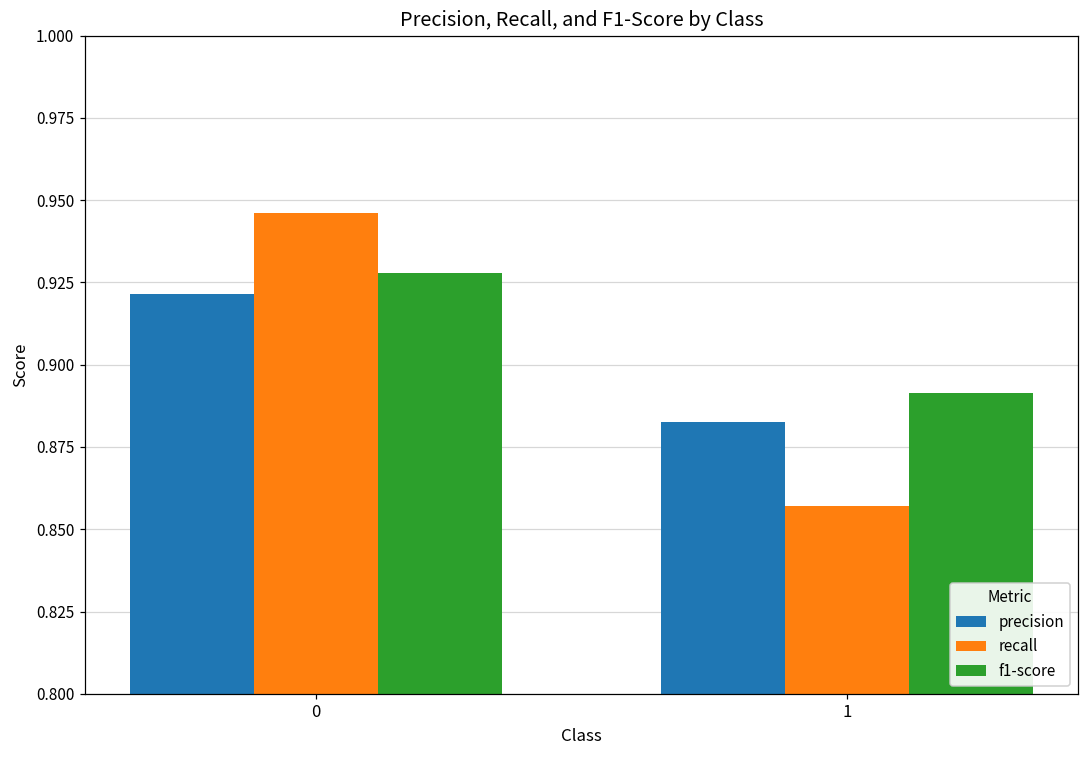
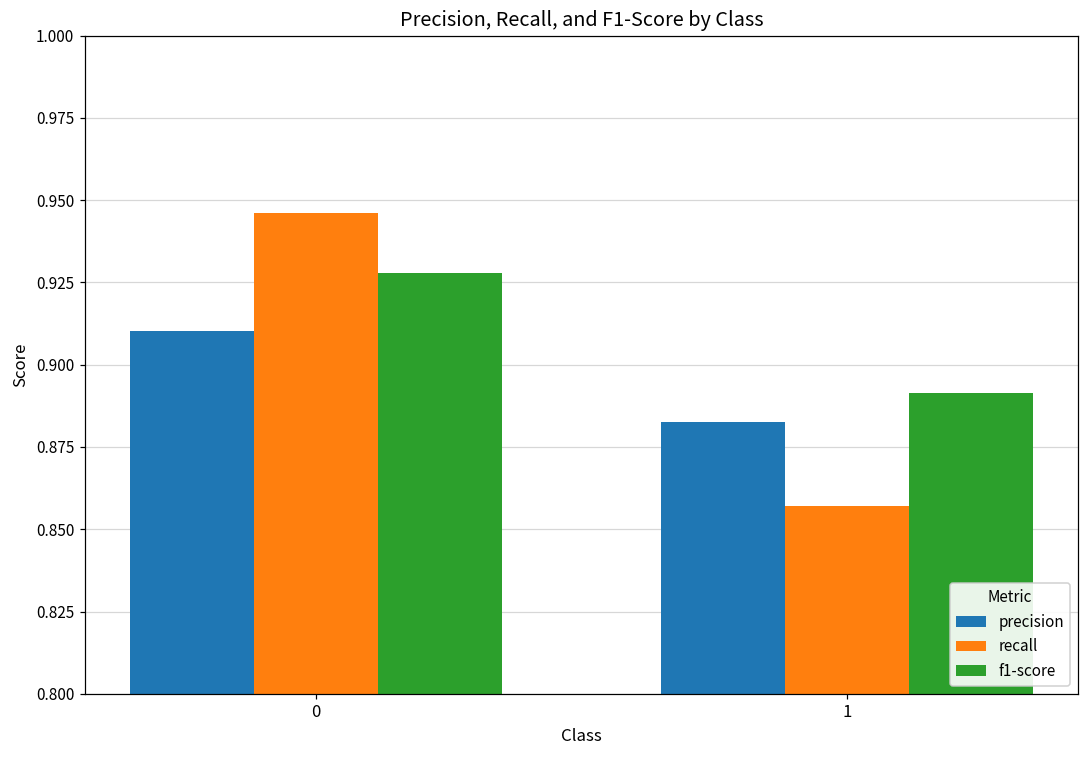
  {
    "precision": {
-     "0": 0.921,
+     "0": 0.910,
      "1": 0.883
    },
    "recall": {
      "0": 0.946,
      "1": 0.857
    },
    "f1-score": {
      "0": 0.928,
      "1": 0.891
    }
  }
